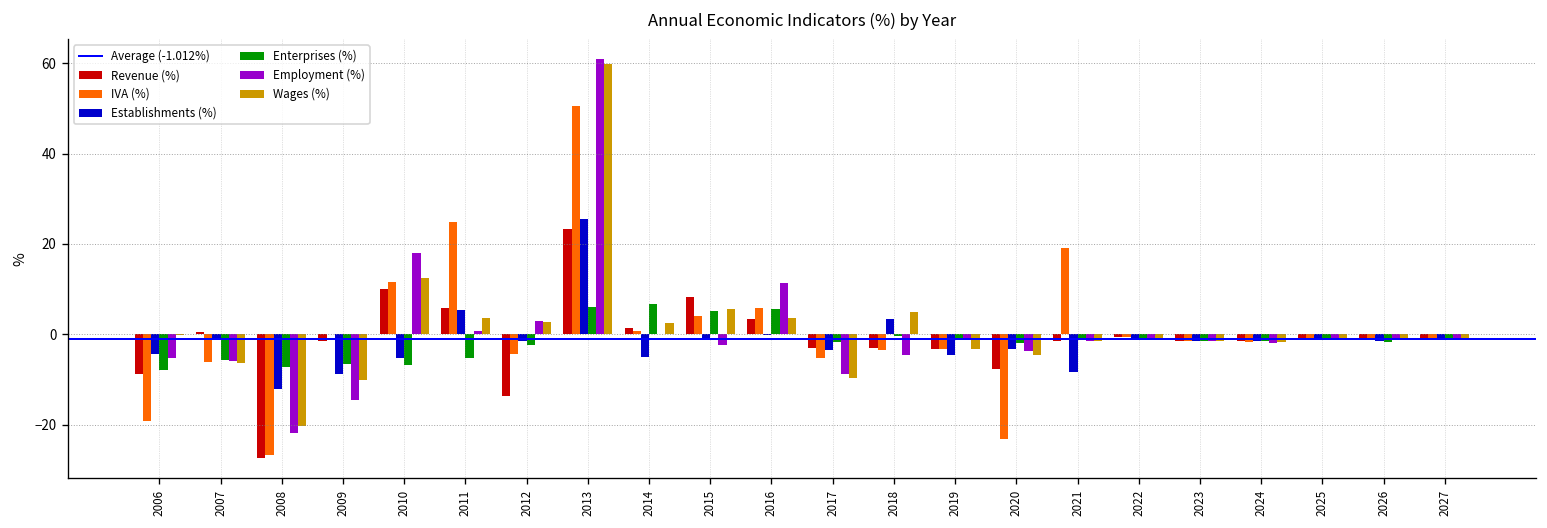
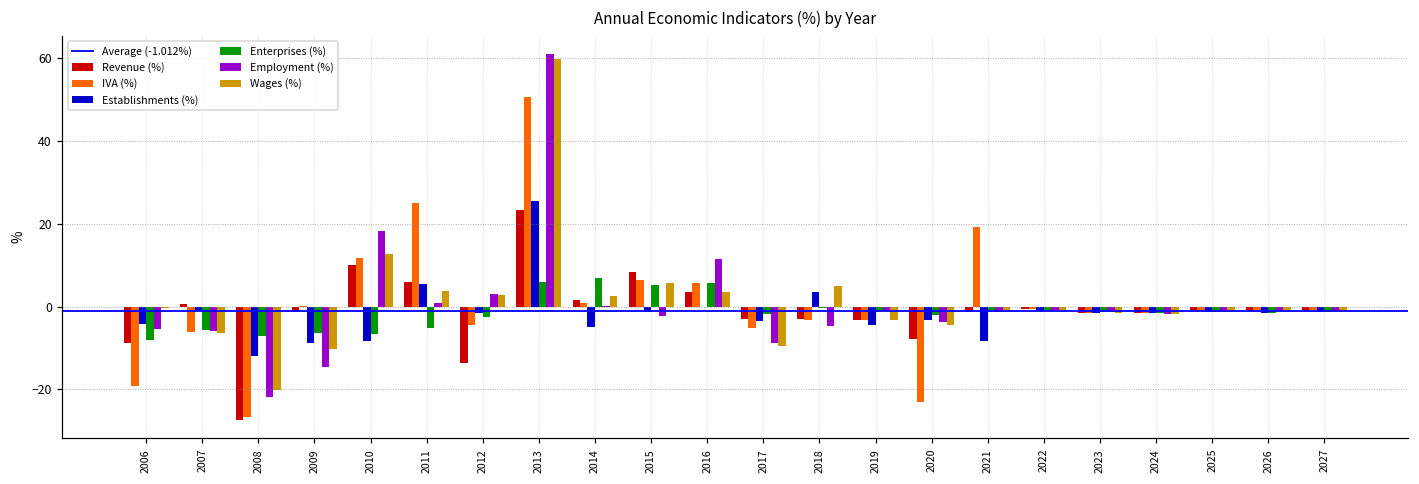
  {
    "Revenue (%)": {
      "2006": -9,
      "2008": -27,
      "2009": -1,
      "2010": 10,
      "2011": 6,
      "2012": -14,
      "2013": 23,
      "2014": 1,
      "2015": 8,
      "2016": 3,
      "2017": -3,
      "2018": -3,
      "2019": -3,
      "2020": -8,
      "2021": -1,
      "2023": -1,
      "2024": -1,
      "2025": -1,
      "2026": -1,
      "2027": -1
    },
    "IVA (%)": {
      "2006": -19,
      "2007": -6,
      "2008": -27,
      "2010": 12,
      "2011": 25,
      "2012": -4,
      "2013": 50,
      "2014": 1,
-     "2015": 4,
+     "2015": 6,
      "2016": 6,
      "2017": -5,
      "2018": -3,
      "2019": -3,
      "2020": -23,
      "2021": 19,
      "2022": -1,
      "2023": -1,
      "2024": -2,
      "2025": -1,
      "2026": -1,
      "2027": -1
    },
    "Establishments (%)": {
      "2006": -4,
      "2007": -1,
      "2008": -12,
      "2009": -9,
-     "2010": -5,
+     "2010": -8,
      "2011": 5,
      "2012": -2,
      "2013": 26,
      "2014": -5,
      "2015": -1,
      "2017": -4,
      "2018": 3,
      "2019": -4,
      "2020": -3,
      "2021": -8,
      "2022": -1,
      "2023": -1,
      "2024": -2,
      "2025": -1,
      "2026": -2,
      "2027": -1
    },
    "Enterprises (%)": {
      "2006": -8,
      "2007": -6,
      "2008": -7,
      "2009": -6,
      "2010": -7,
      "2011": -5,
      "2012": -2,
      "2013": 6,
      "2014": 7,
      "2015": 5,
      "2016": 6,
      "2017": -2,
      "2019": -1,
      "2020": -2,
      "2021": -1,
      "2022": -1,
      "2023": -1,
      "2024": -2,
      "2025": -1,
      "2026": -2,
      "2027": -1
    },
    "Employment (%)": {
      "2006": -5,
      "2007": -6,
      "2008": -22,
      "2009": -15,
      "2010": 18,
      "2011": 1,
      "2012": 3,
      "2013": 61,
      "2015": -2,
      "2016": 11,
      "2017": -9,
      "2018": -5,
      "2019": -1,
      "2020": -4,
      "2021": -1,
      "2022": -1,
      "2023": -1,
      "2024": -2,
      "2025": -1,
      "2026": -1,
      "2027": -1
    },
    "Wages (%)": {
      "2007": -6,
      "2008": -20,
      "2009": -10,
      "2010": 13,
      "2011": 4,
      "2012": 3,
      "2013": 60,
      "2014": 3,
      "2015": 6,
      "2016": 4,
      "2017": -10,
      "2018": 5,
      "2019": -3,
      "2020": -5,
      "2021": -1,
      "2022": -1,
      "2023": -1,
      "2024": -2,
      "2025": -1,
      "2026": -1,
      "2027": -1
    }
  }
